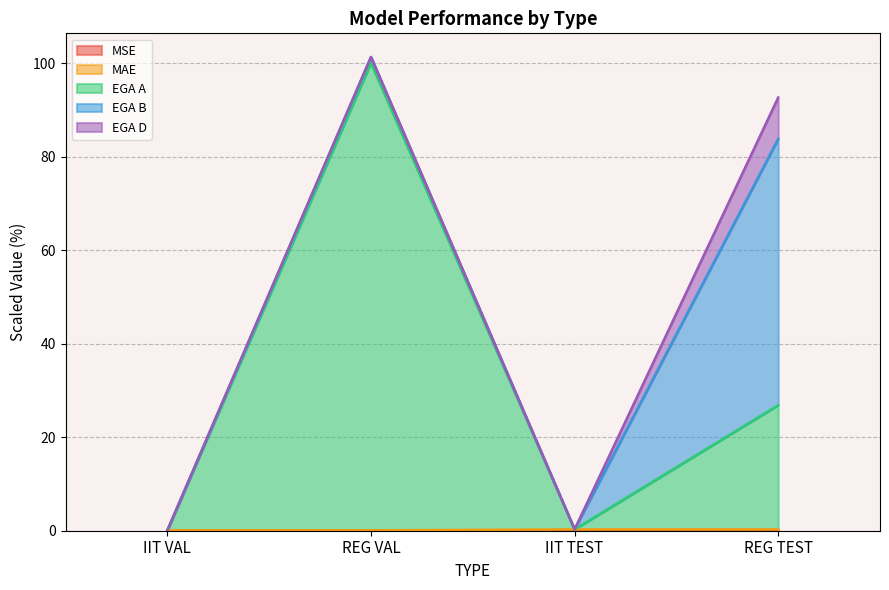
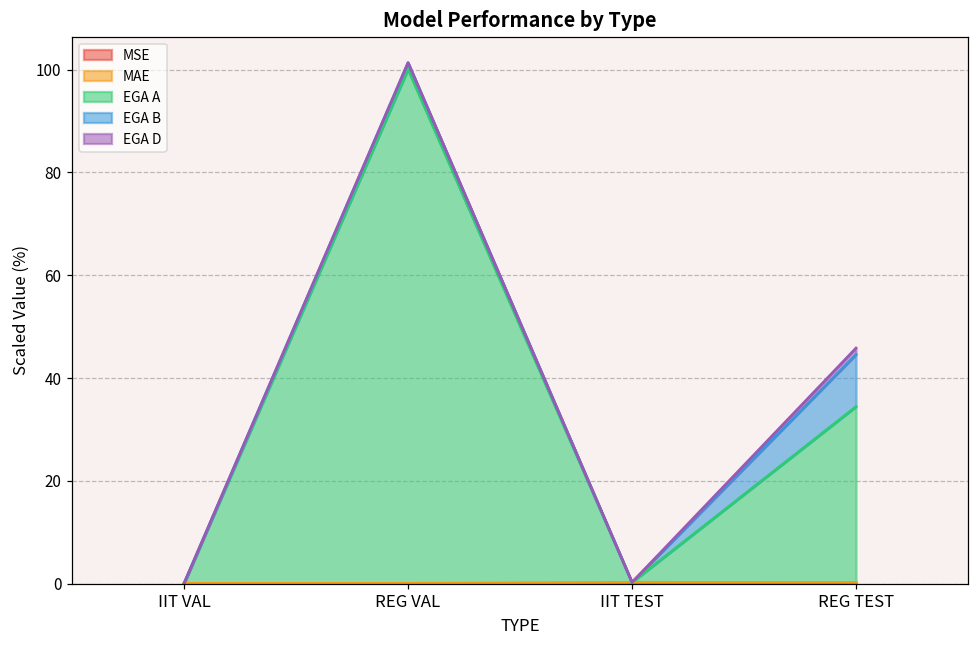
  {
    "EGA A": {
      "REG VAL": 100,
-     "REG TEST": 27
+     "REG TEST": 34
    },
    "EGA B": {
-     "REG TEST": 57
+     "REG TEST": 10
    },
    "EGA D": {
-     "REG TEST": 9
+     "REG TEST": 1
    }
  }
